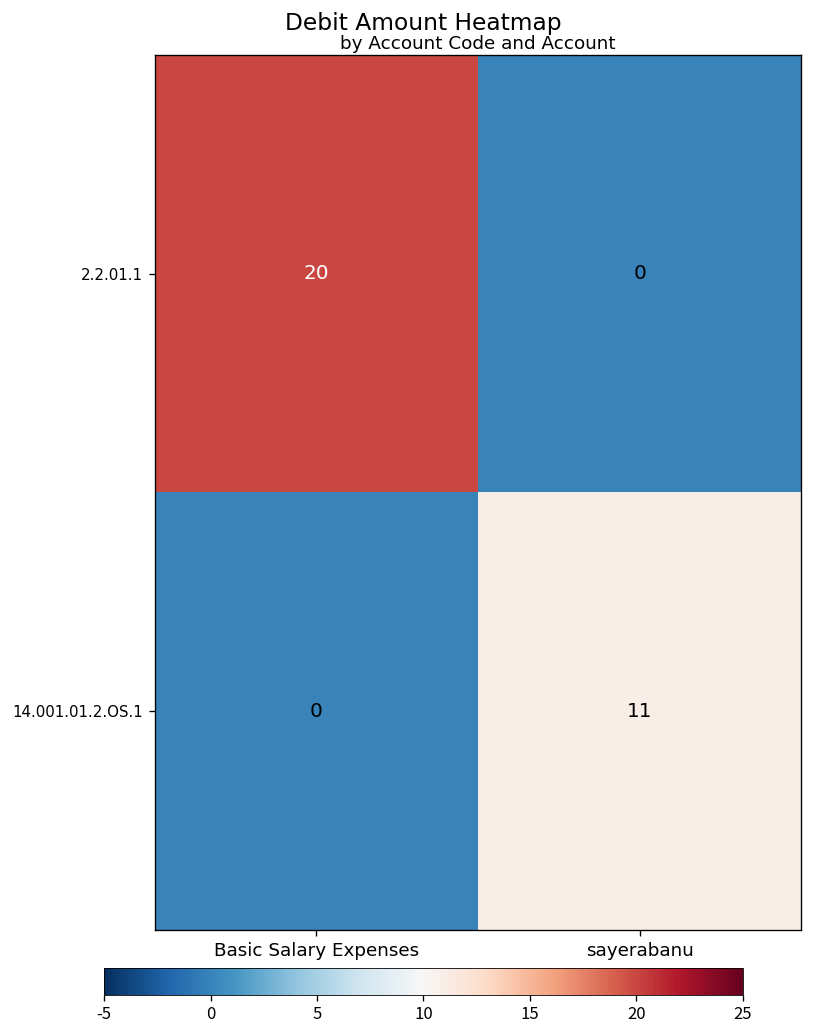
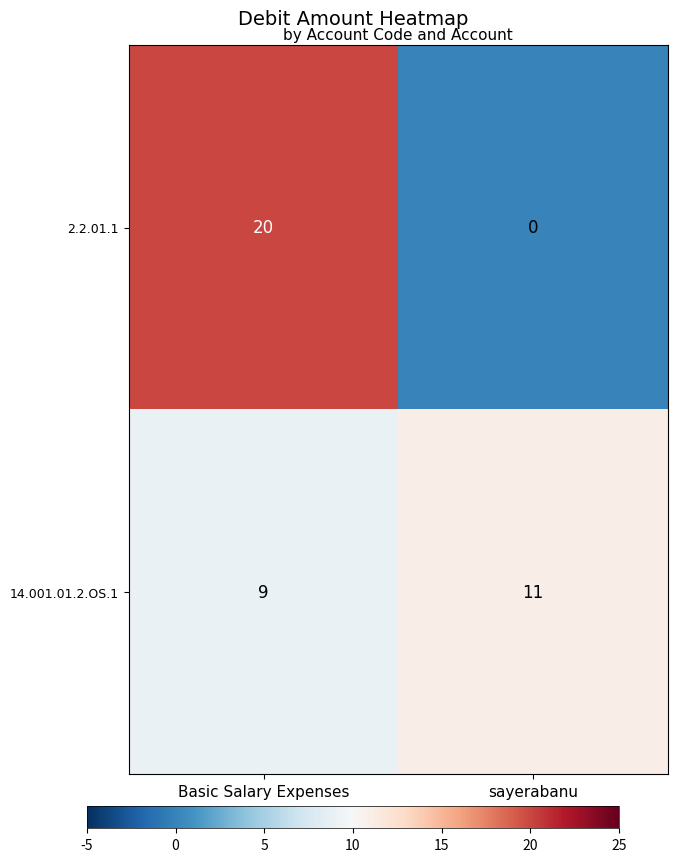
  {
    "2.2.01.1": {
      "Basic Salary Expenses": 20,
      "sayerabanu": 0
    },
    "14.001.01.2.OS.1": {
-     "Basic Salary Expenses": 0,
+     "Basic Salary Expenses": 9,
      "sayerabanu": 11
    }
  }
